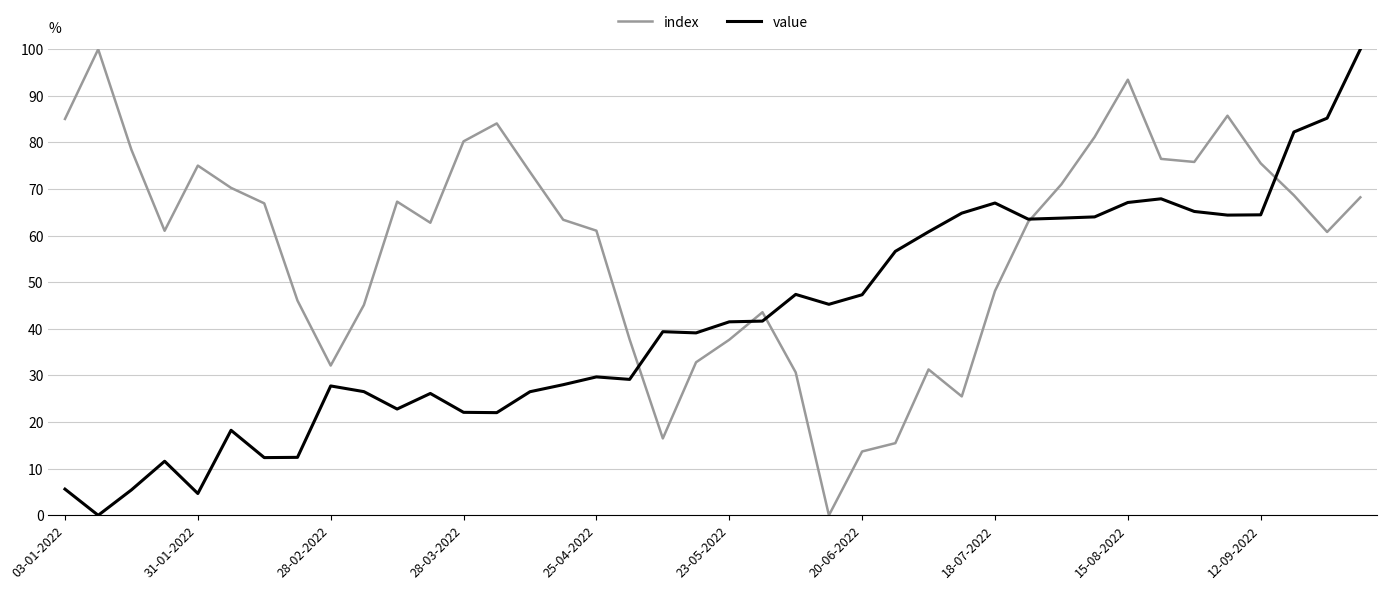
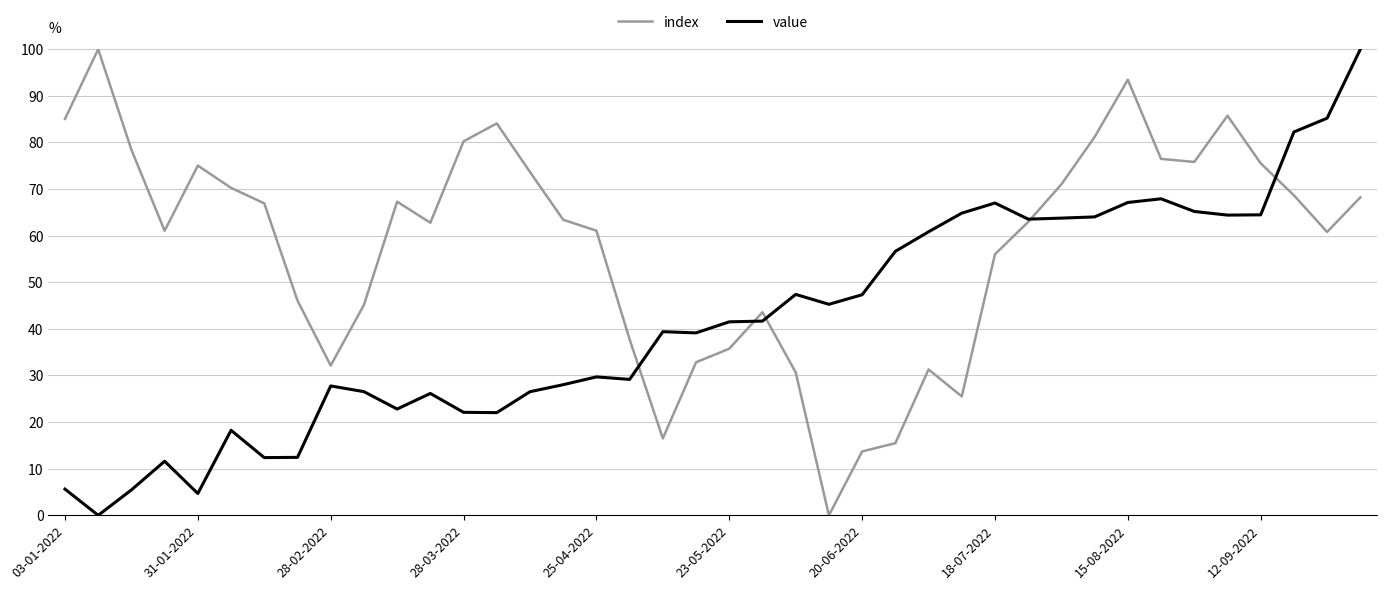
  {
    "index": {
      "03-01-2022": 85,
      "31-01-2022": 75,
      "28-02-2022": 32,
      "28-03-2022": 80,
      "25-04-2022": 61,
-     "23-05-2022": 38,
+     "23-05-2022": 36,
      "20-06-2022": 14,
-     "18-07-2022": 48,
+     "18-07-2022": 56,
      "15-08-2022": 93,
      "12-09-2022": 76
    },
    "value": {
      "03-01-2022": 6,
      "31-01-2022": 5,
      "28-02-2022": 28,
      "28-03-2022": 22,
      "25-04-2022": 30,
      "23-05-2022": 42,
      "20-06-2022": 47,
      "18-07-2022": 67,
      "15-08-2022": 67,
      "12-09-2022": 64
    }
  }
